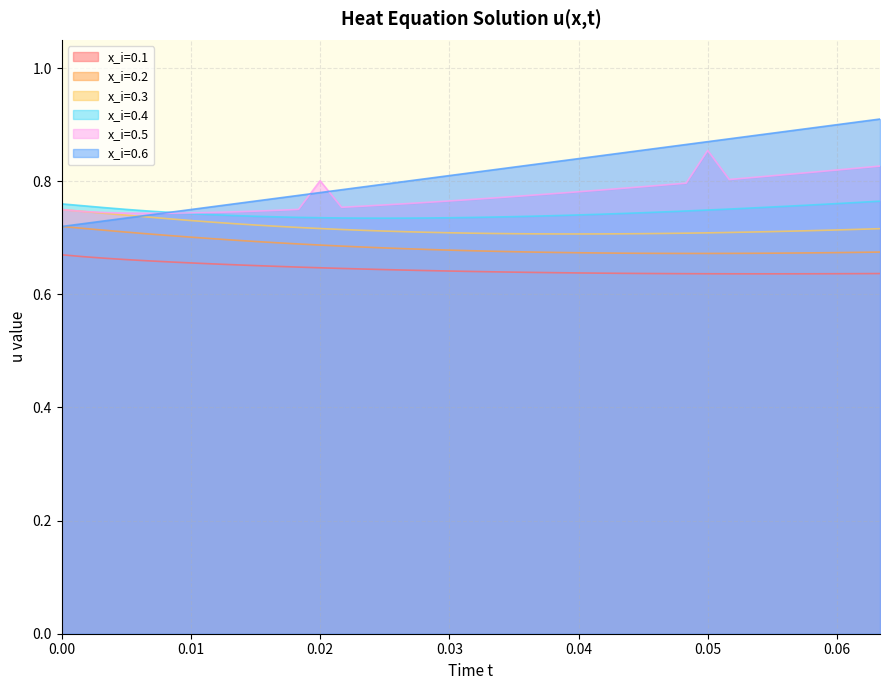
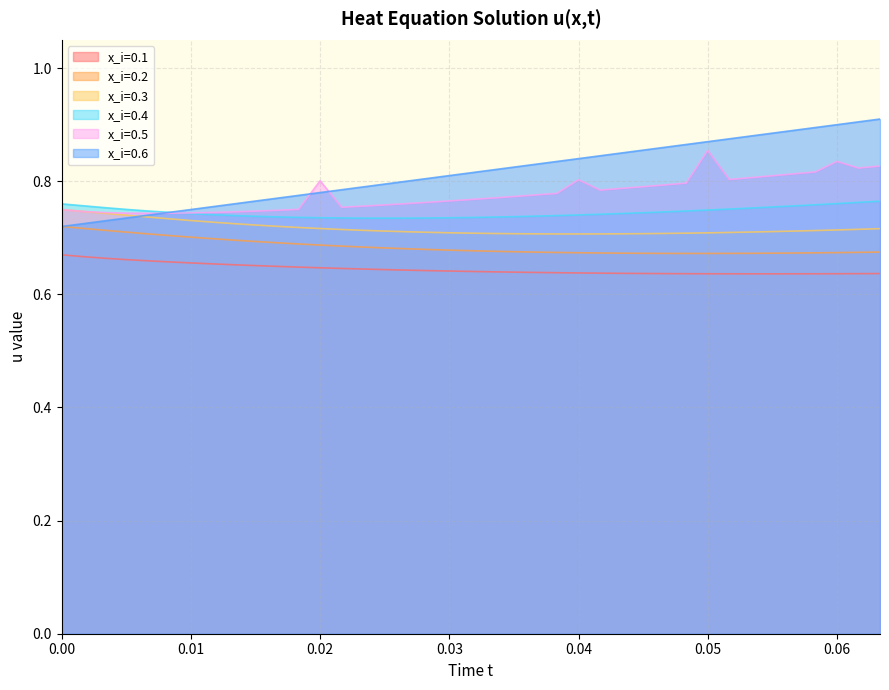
  {
    "x_i=0.5": {
      "0.02": 0.80,
      "0.03": 0.77,
-     "0.04": 0.78,
+     "0.04": 0.80,
      "0.05": 0.85,
-     "0.06": 0.82
+     "0.06": 0.84
    }
  }
